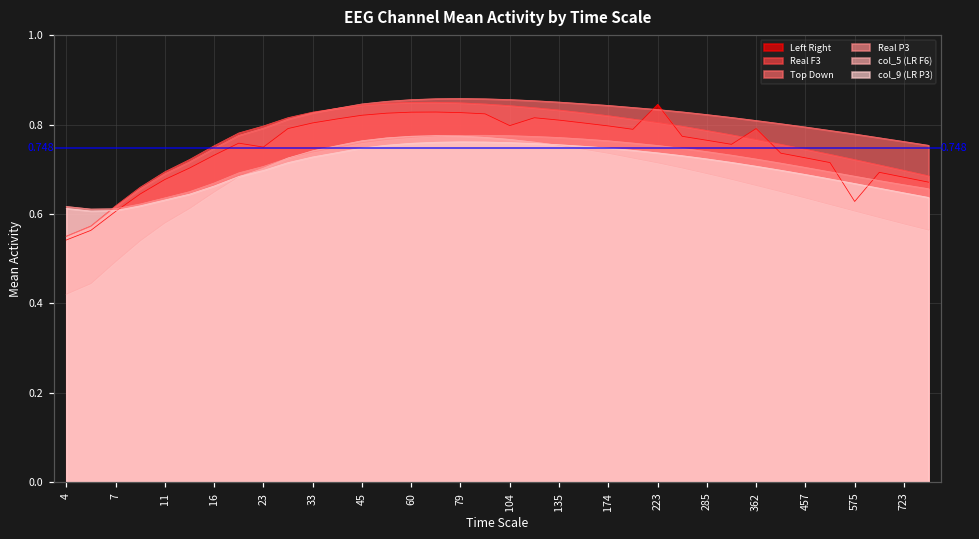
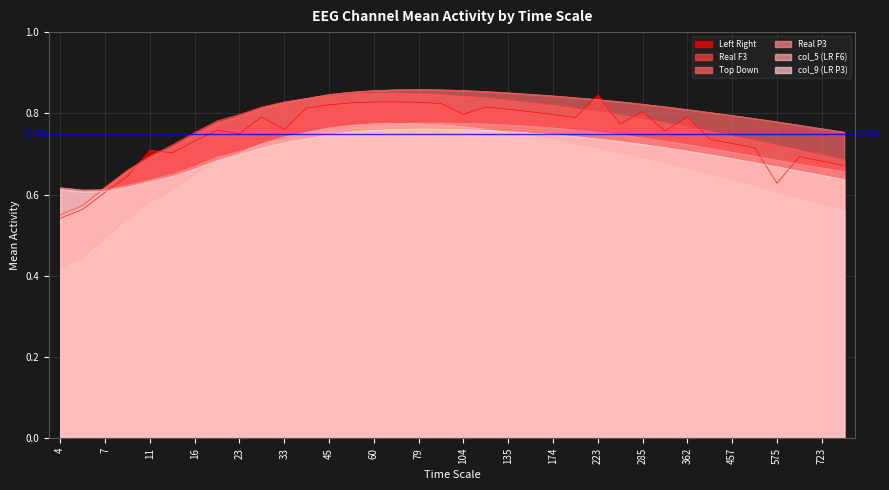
  {
    "Left Right": {
      "4": 0.54,
-     "11": 0.68,
+     "11": 0.71,
      "16": 0.73,
      "23": 0.75,
-     "33": 0.80,
+     "33": 0.76,
      "45": 0.82,
      "60": 0.83,
      "79": 0.83,
      "104": 0.80,
      "135": 0.81,
      "174": 0.80,
      "223": 0.85,
-     "285": 0.77,
+     "285": 0.80,
      "362": 0.79,
      "457": 0.73,
      "575": 0.63,
      "723": 0.68
    }
  }
